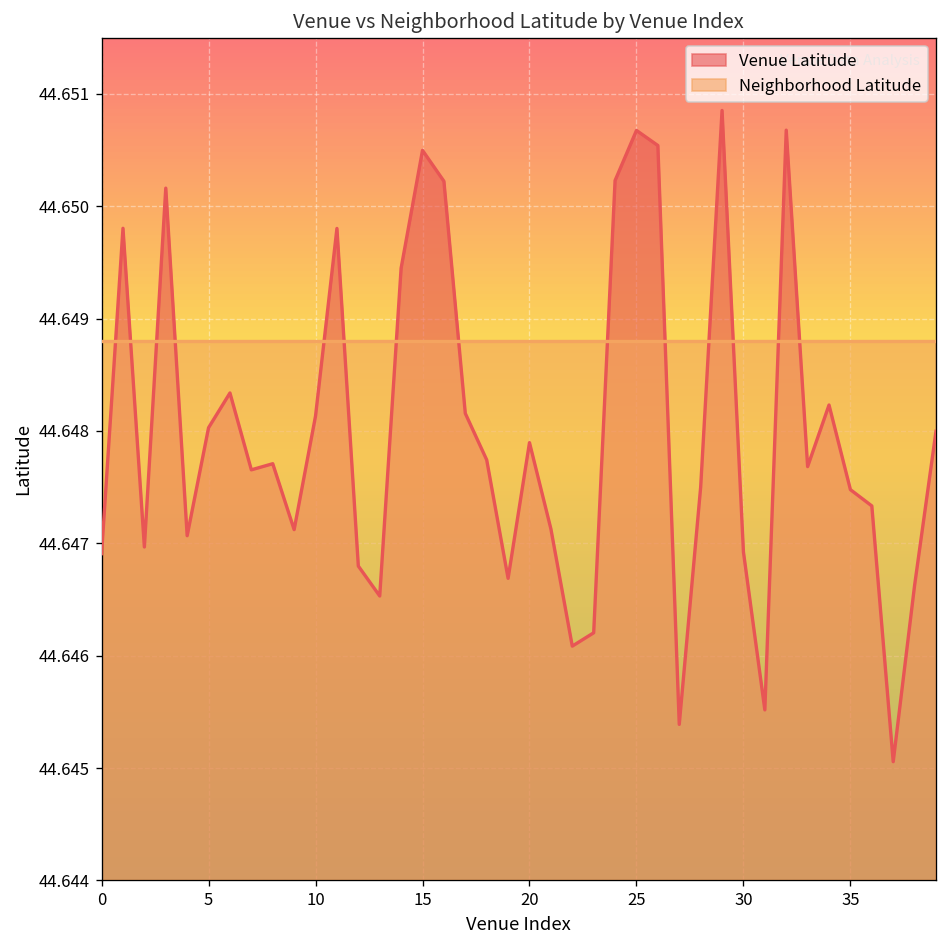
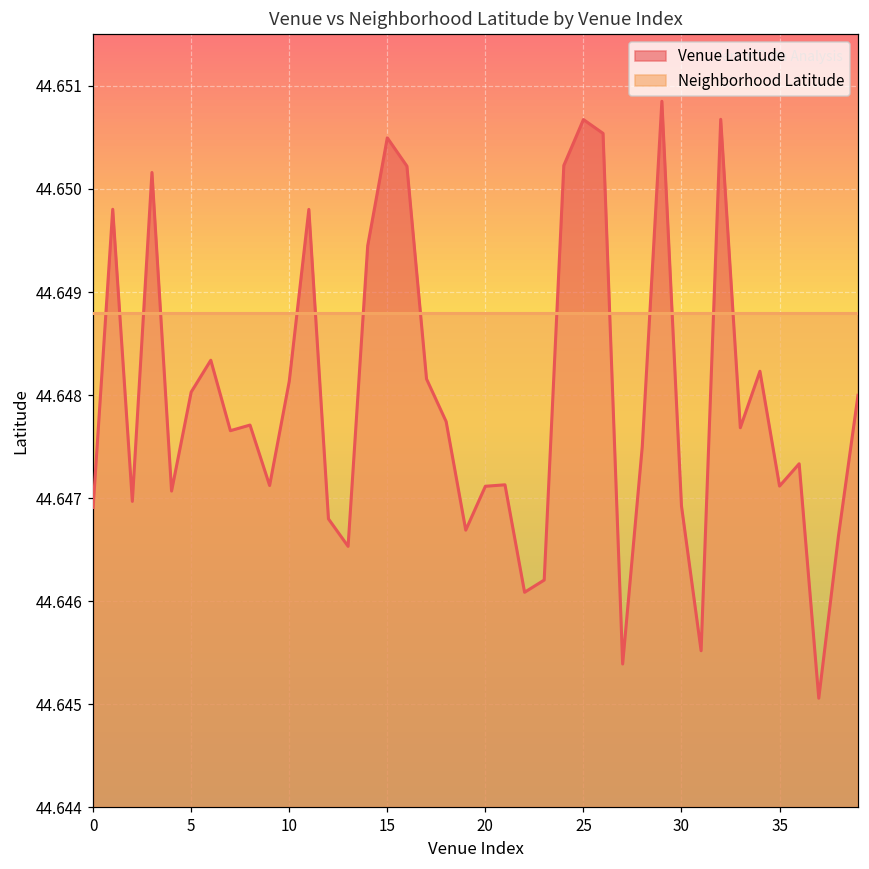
  {
    "Venue Latitude": {
      "0": 44.6469,
      "5": 44.6480,
      "10": 44.6481,
      "15": 44.6505,
-     "20": 44.6479,
+     "20": 44.6471,
      "25": 44.6507,
      "30": 44.6469,
-     "35": 44.6475
+     "35": 44.6471
    },
    "Neighborhood Latitude": {
      "0": 44.6488,
      "5": 44.6488,
      "10": 44.6488,
      "15": 44.6488,
      "20": 44.6488,
      "25": 44.6488,
      "30": 44.6488,
      "35": 44.6488
    }
  }
